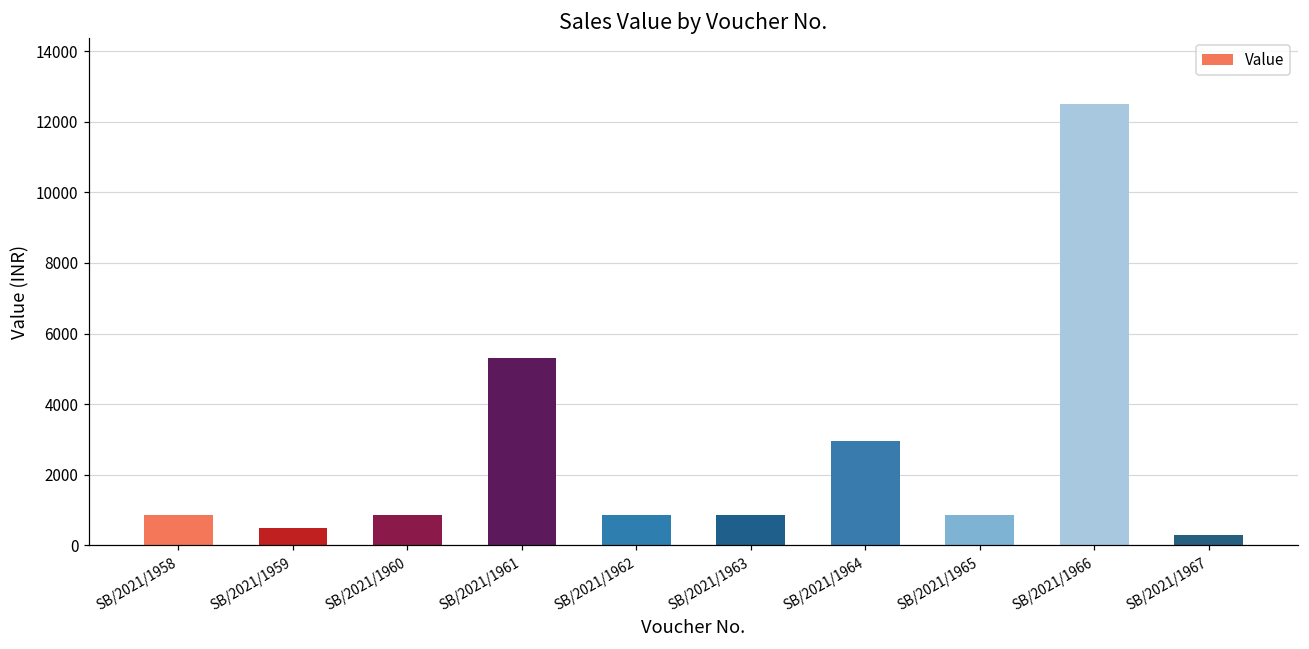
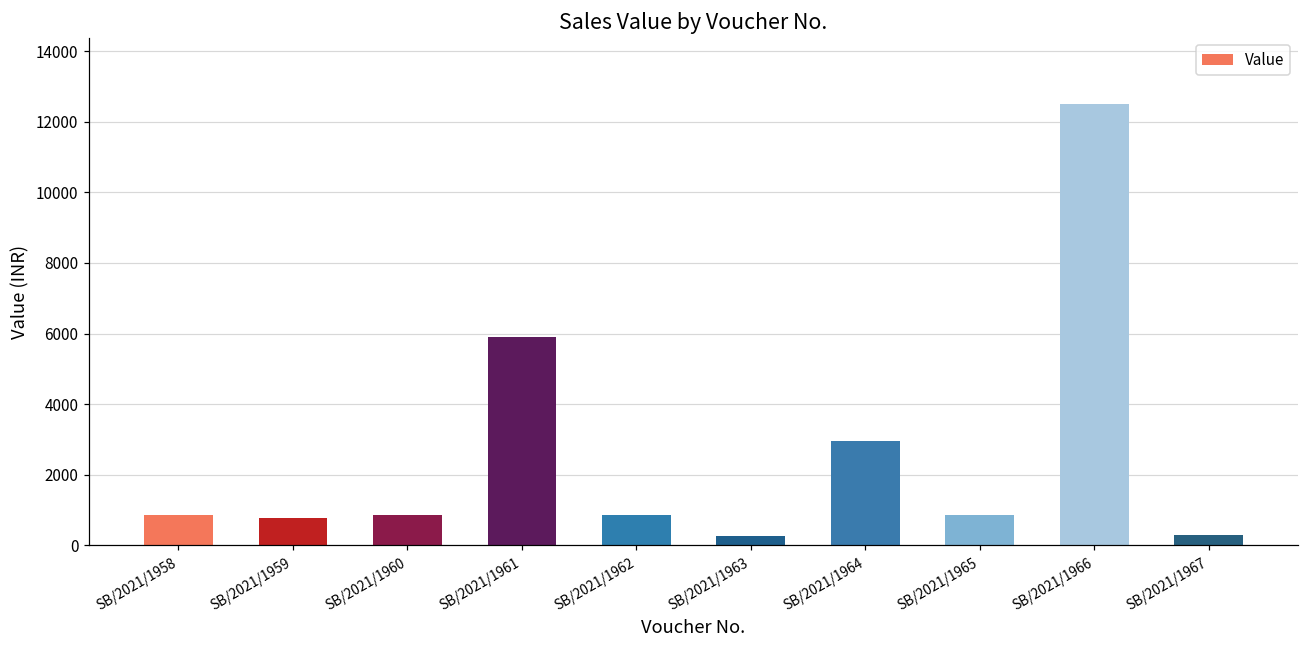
  {
    "SB/2021/1958": 900,
-   "SB/2021/1959": 500,
+   "SB/2021/1959": 800,
    "SB/2021/1960": 900,
-   "SB/2021/1961": 5300,
+   "SB/2021/1961": 5900,
    "SB/2021/1962": 900,
-   "SB/2021/1963": 900,
+   "SB/2021/1963": 300,
    "SB/2021/1964": 3000,
    "SB/2021/1965": 900,
    "SB/2021/1966": 12500,
    "SB/2021/1967": 300
  }
